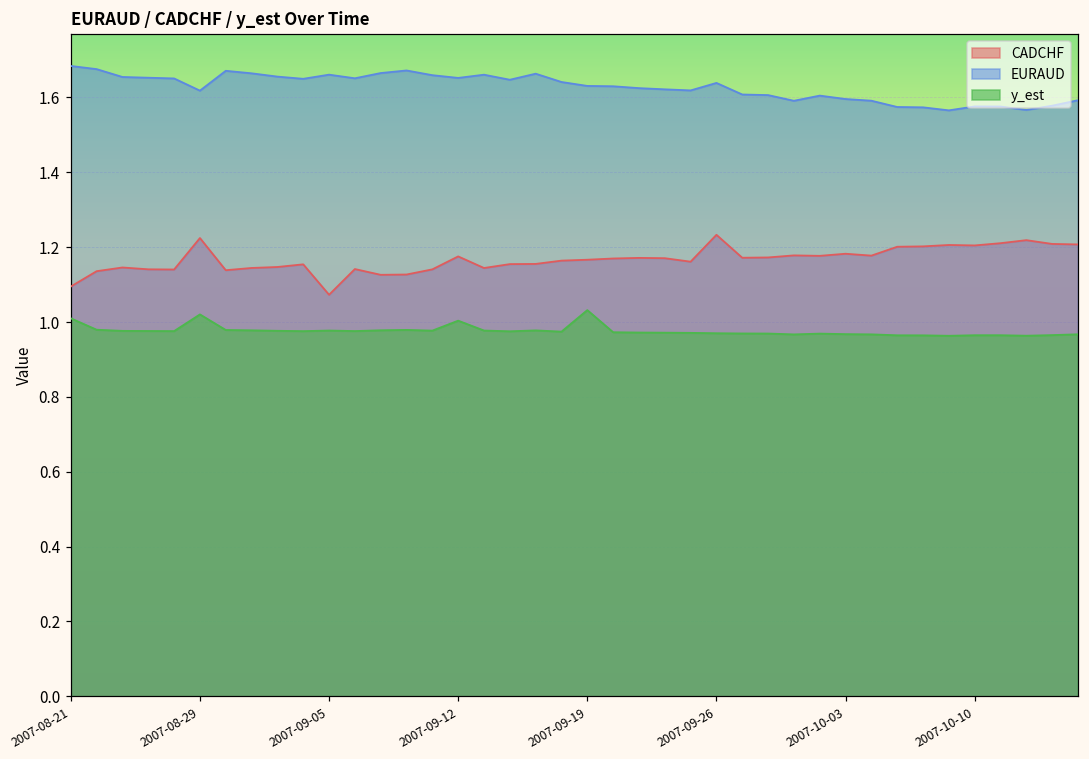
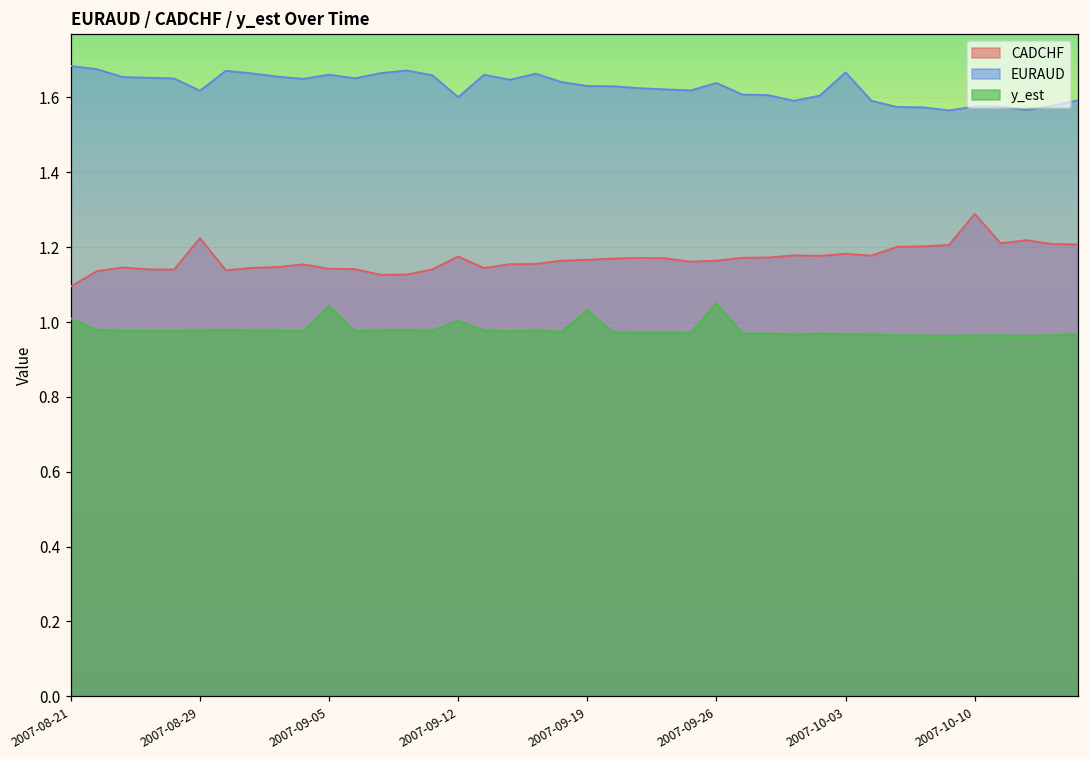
  {
    "CADCHF": {
      "2007-08-21": 1.09,
      "2007-08-29": 1.22,
-     "2007-09-05": 1.07,
+     "2007-09-05": 1.14,
      "2007-09-12": 1.18,
      "2007-09-19": 1.17,
-     "2007-09-26": 1.23,
+     "2007-09-26": 1.16,
      "2007-10-03": 1.18,
-     "2007-10-10": 1.20
+     "2007-10-10": 1.29
    },
    "EURAUD": {
      "2007-08-21": 1.68,
      "2007-08-29": 1.62,
      "2007-09-05": 1.66,
-     "2007-09-12": 1.65,
+     "2007-09-12": 1.60,
      "2007-09-19": 1.63,
      "2007-09-26": 1.64,
-     "2007-10-03": 1.60
+     "2007-10-03": 1.67
    },
    "y_est": {
      "2007-08-21": 1.01,
-     "2007-08-29": 1.02,
-     "2007-09-05": 0.98,
+     "2007-08-29": 0.98,
+     "2007-09-05": 1.04,
      "2007-09-12": 1.00,
      "2007-09-19": 1.03,
-     "2007-09-26": 0.97,
+     "2007-09-26": 1.05,
      "2007-10-03": 0.97,
      "2007-10-10": 0.96
    }
  }
